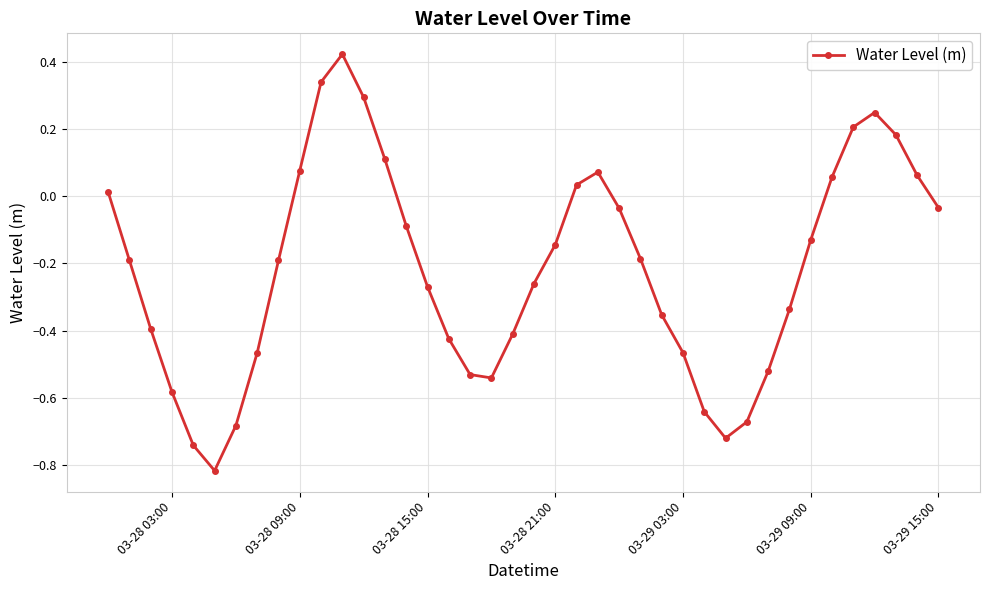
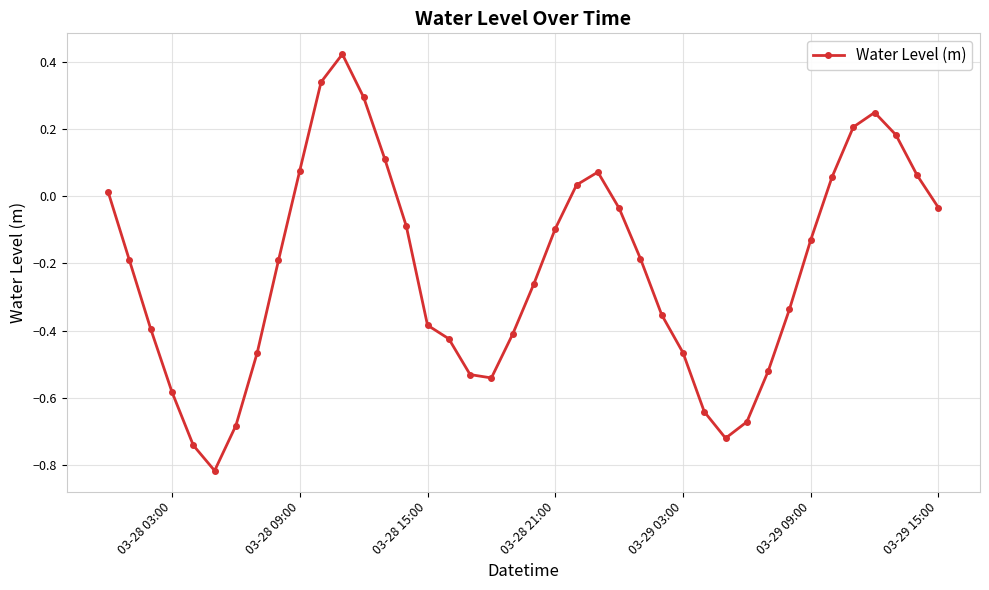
  {
    "03-28 03:00": -0.58,
    "03-28 09:00": 0.08,
-   "03-28 15:00": -0.27,
-   "03-28 21:00": -0.14,
+   "03-28 15:00": -0.38,
+   "03-28 21:00": -0.10,
    "03-29 03:00": -0.47,
    "03-29 09:00": -0.13,
    "03-29 15:00": -0.03
  }
